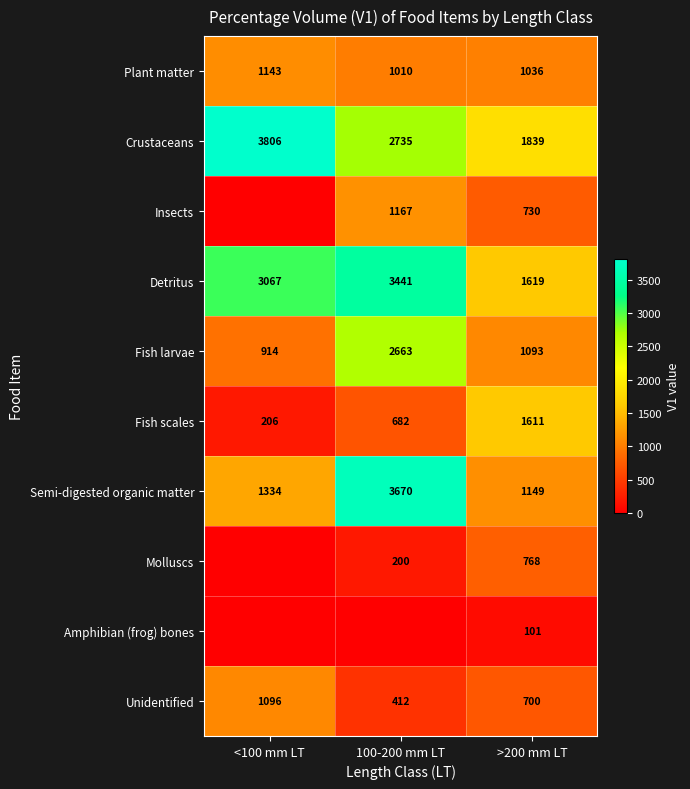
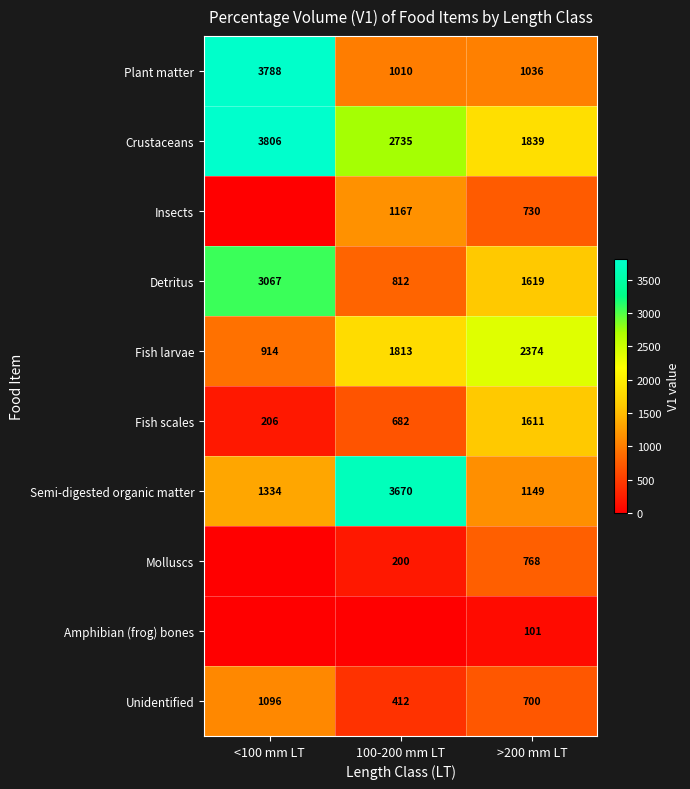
  {
    "Plant matter": {
-     "<100 mm LT": 1143,
+     "<100 mm LT": 3788,
      "100-200 mm LT": 1010,
      ">200 mm LT": 1036
    },
    "Crustaceans": {
      "<100 mm LT": 3806,
      "100-200 mm LT": 2735,
      ">200 mm LT": 1839
    },
    "Insects": {
      "100-200 mm LT": 1167,
      ">200 mm LT": 730
    },
    "Detritus": {
      "<100 mm LT": 3067,
-     "100-200 mm LT": 3441,
+     "100-200 mm LT": 812,
      ">200 mm LT": 1619
    },
    "Fish larvae": {
      "<100 mm LT": 914,
-     "100-200 mm LT": 2663,
-     ">200 mm LT": 1093
+     "100-200 mm LT": 1813,
+     ">200 mm LT": 2374
    },
    "Fish scales": {
      "<100 mm LT": 206,
      "100-200 mm LT": 682,
      ">200 mm LT": 1611
    },
    "Semi-digested organic matter": {
      "<100 mm LT": 1334,
      "100-200 mm LT": 3670,
      ">200 mm LT": 1149
    },
    "Molluscs": {
      "100-200 mm LT": 200,
      ">200 mm LT": 768
    },
    "Amphibian (frog) bones": {
      ">200 mm LT": 101
    },
    "Unidentified": {
      "<100 mm LT": 1096,
      "100-200 mm LT": 412,
      ">200 mm LT": 700
    }
  }
